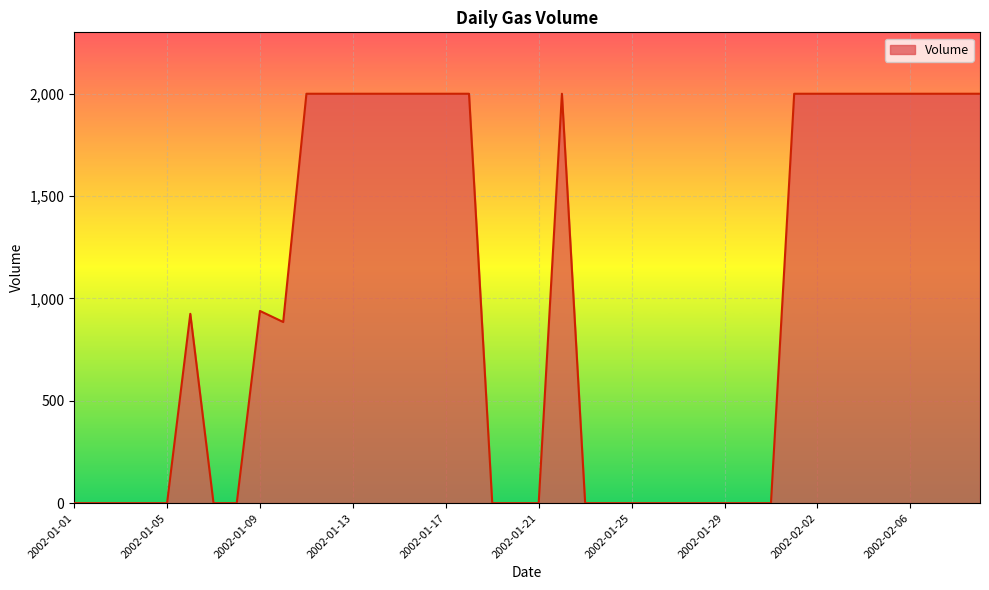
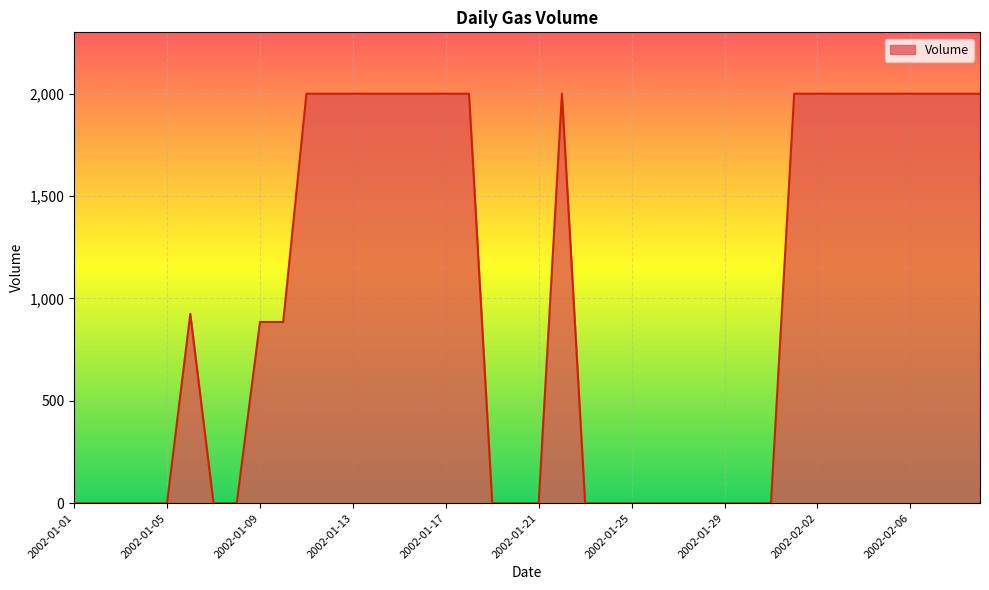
  {
    "2002-01-01": "0",
    "2002-01-05": "0",
-   "2002-01-09": "940",
+   "2002-01-09": "890",
    "2002-01-13": "2,000",
    "2002-01-17": "2,000",
    "2002-01-21": "0",
    "2002-01-25": "0",
    "2002-01-29": "0",
    "2002-02-02": "2,000",
    "2002-02-06": "2,000"
  }
